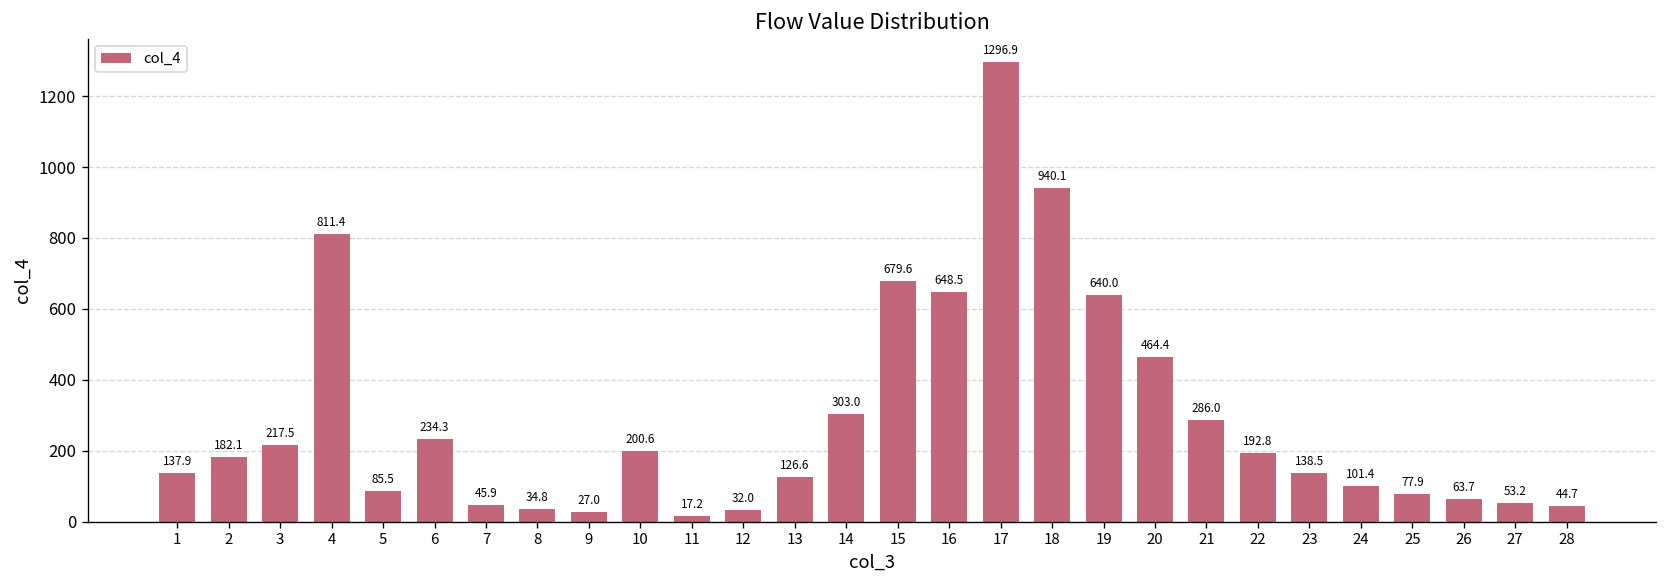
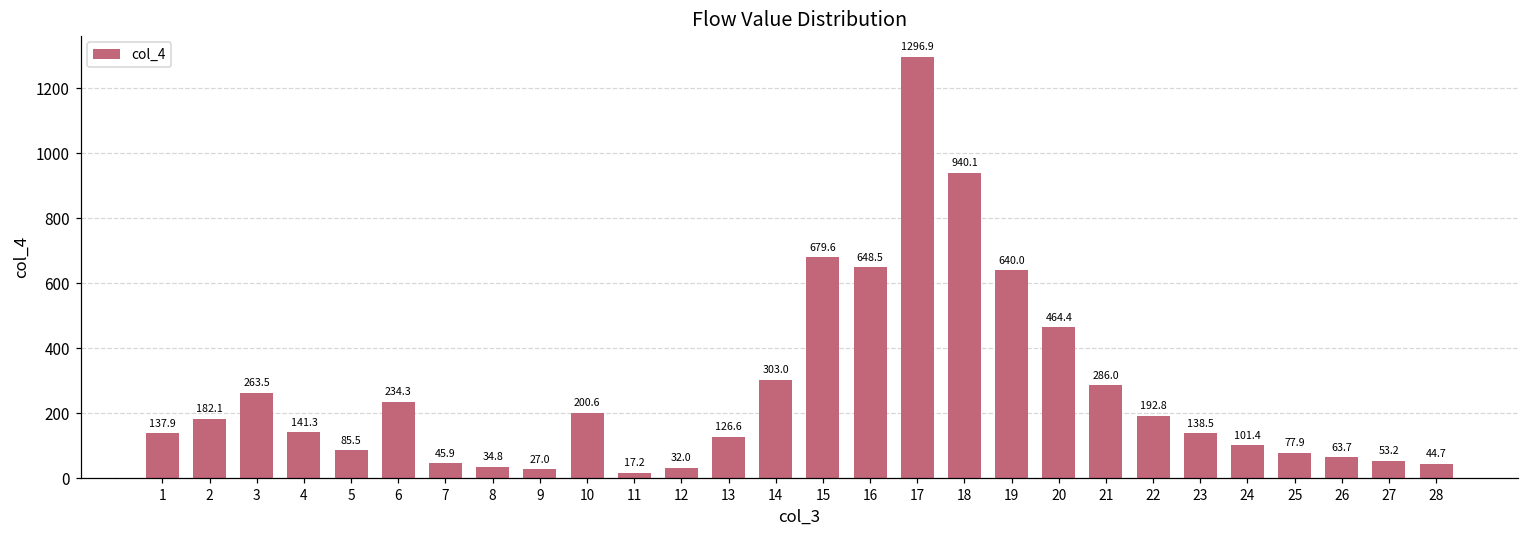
  {
    "1": 137.9,
    "2": 182.1,
-   "3": 217.5,
-   "4": 811.4,
+   "3": 263.5,
+   "4": 141.3,
    "5": 85.5,
    "6": 234.3,
    "7": 45.9,
    "8": 34.8,
    "9": 27.0,
    "10": 200.6,
    "11": 17.2,
    "12": 32.0,
    "13": 126.6,
    "14": 303.0,
    "15": 679.6,
    "16": 648.5,
    "17": 1296.9,
    "18": 940.1,
    "19": 640.0,
    "20": 464.4,
    "21": 286.0,
    "22": 192.8,
    "23": 138.5,
    "24": 101.4,
    "25": 77.9,
    "26": 63.7,
    "27": 53.2,
    "28": 44.7
  }
